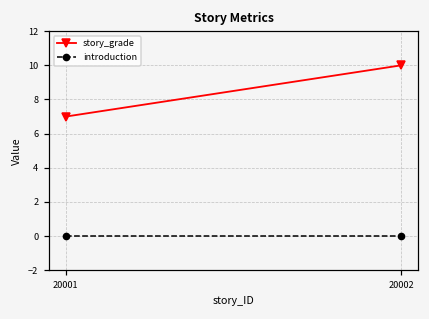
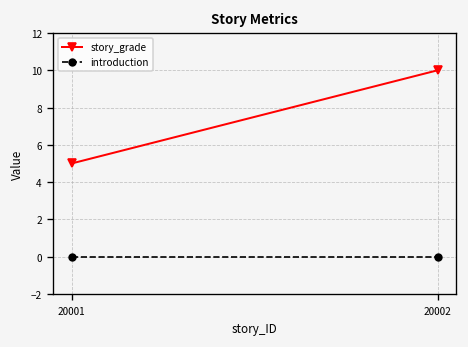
  {
    "story_grade": {
-     "20001": 7,
+     "20001": 5,
      "20002": 10
    },
    "introduction": {
      "20001": 0,
      "20002": 0
    }
  }
